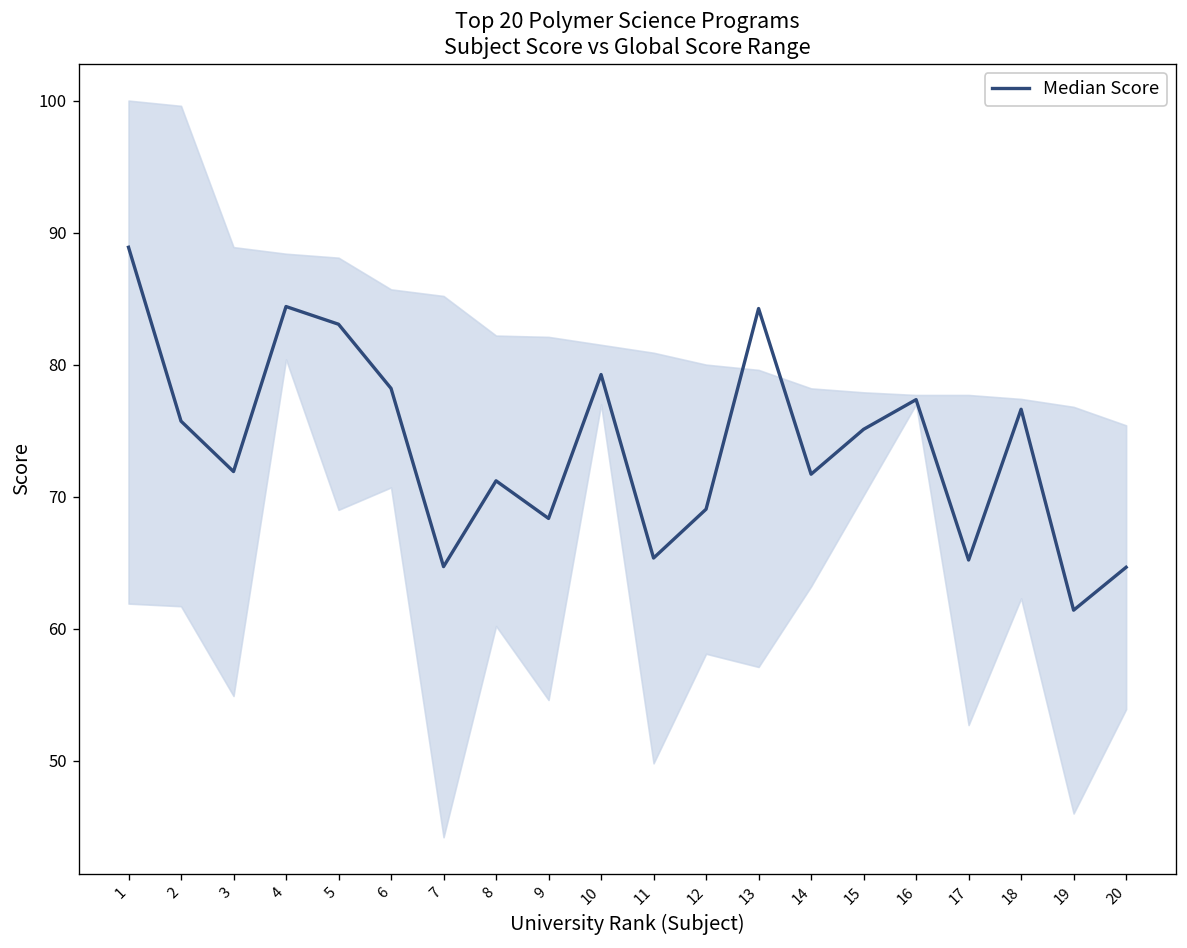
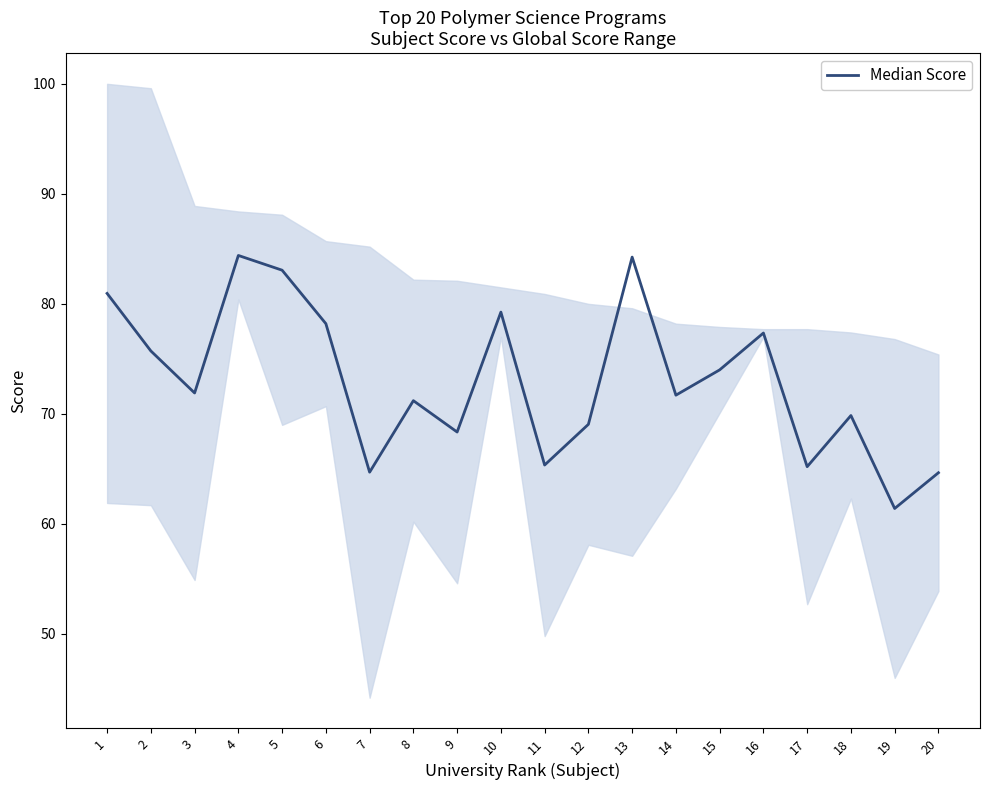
  {
    "Median Score": {
-     "1": 88.9,
+     "1": 81.0,
      "2": 75.7,
      "3": 71.9,
      "4": 84.4,
      "5": 83.1,
      "6": 78.2,
      "7": 64.7,
      "8": 71.2,
      "9": 68.4,
      "10": 79.3,
      "11": 65.4,
      "12": 69.1,
      "13": 84.3,
      "14": 71.7,
-     "15": 75.1,
+     "15": 74.0,
      "16": 77.4,
      "17": 65.2,
-     "18": 76.6,
+     "18": 69.9,
      "19": 61.4,
      "20": 64.7
    }
  }
